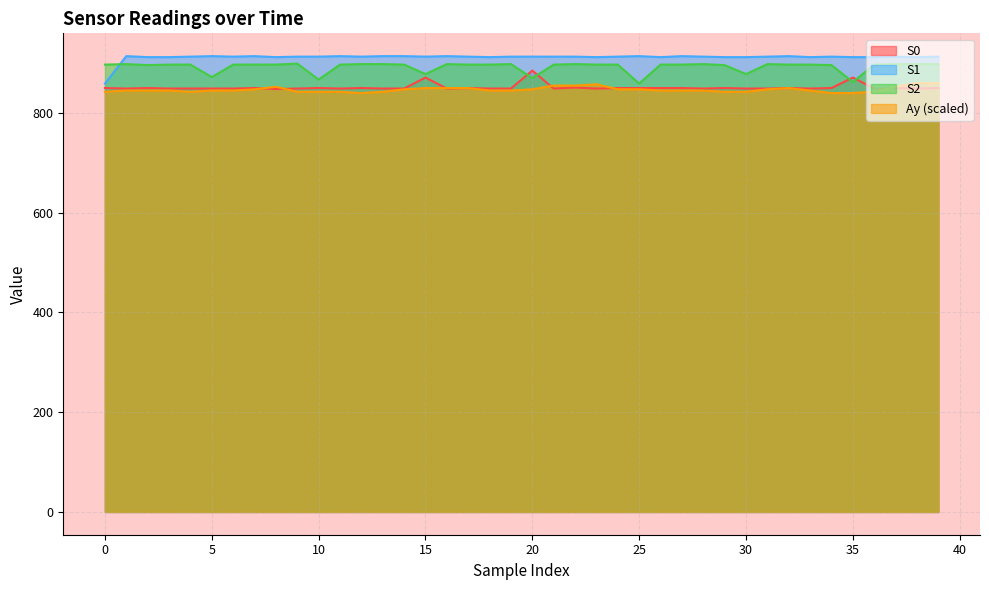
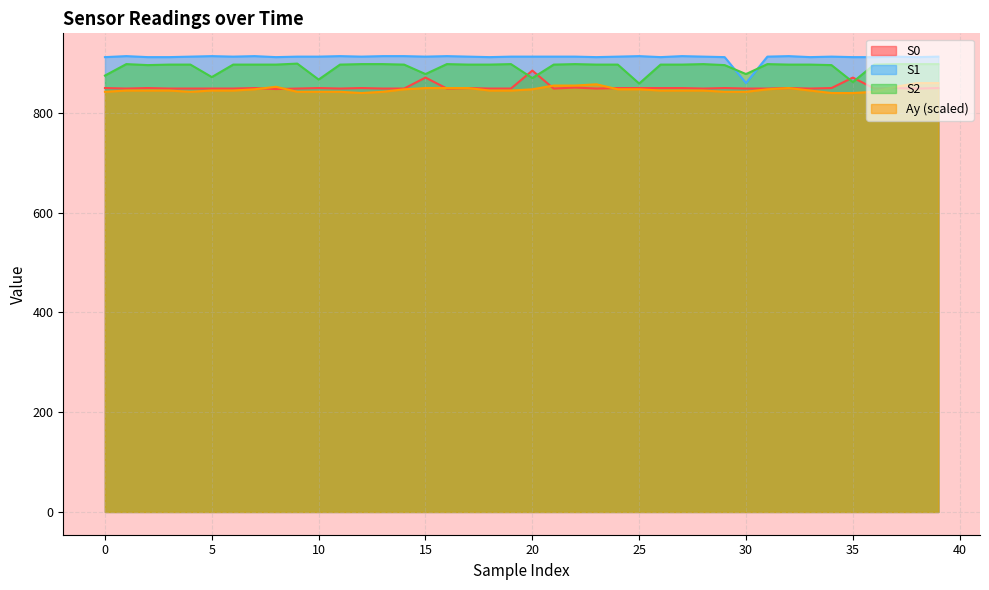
  {
    "S0": {
      "0": 850,
      "10": 850,
      "15": 870,
      "20": 890,
      "30": 850,
      "35": 870
    },
    "S1": {
-     "0": 860,
+     "0": 910,
      "5": 910,
      "10": 910,
      "15": 910,
      "20": 910,
      "25": 910,
-     "30": 910,
+     "30": 860,
      "35": 910
    },
    "S2": {
-     "0": 900,
+     "0": 880,
      "5": 870,
      "10": 870,
      "15": 880,
      "20": 870,
      "25": 860,
      "30": 880,
      "35": 860
    },
    "Ay (scaled)": {
      "0": 840,
      "10": 840,
      "15": 850,
      "20": 850,
      "30": 840,
      "35": 840
    }
  }
